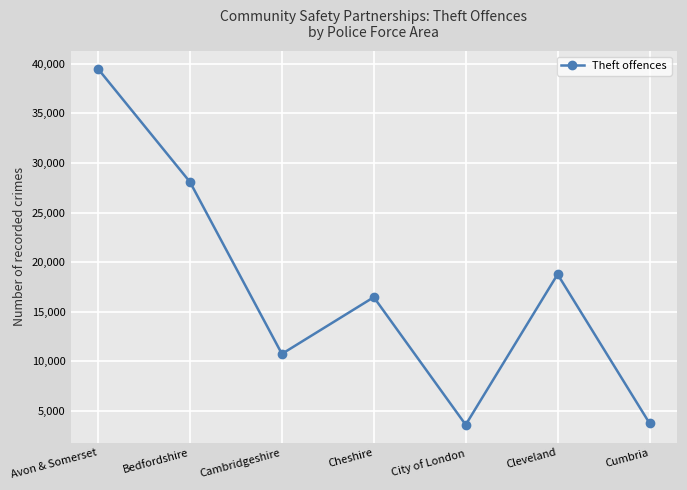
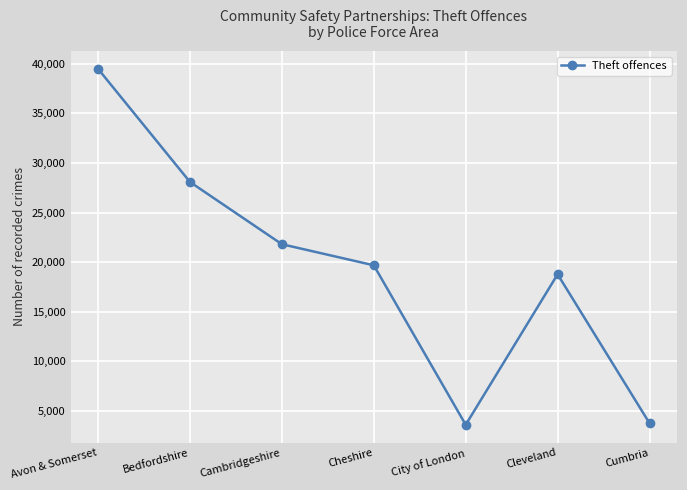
  {
    "Avon & Somerset": "39,000",
    "Bedfordshire": "28,000",
-   "Cambridgeshire": "11,000",
-   "Cheshire": "16,000",
+   "Cambridgeshire": "22,000",
+   "Cheshire": "20,000",
    "City of London": "4,000",
    "Cleveland": "19,000",
    "Cumbria": "4,000"
  }
